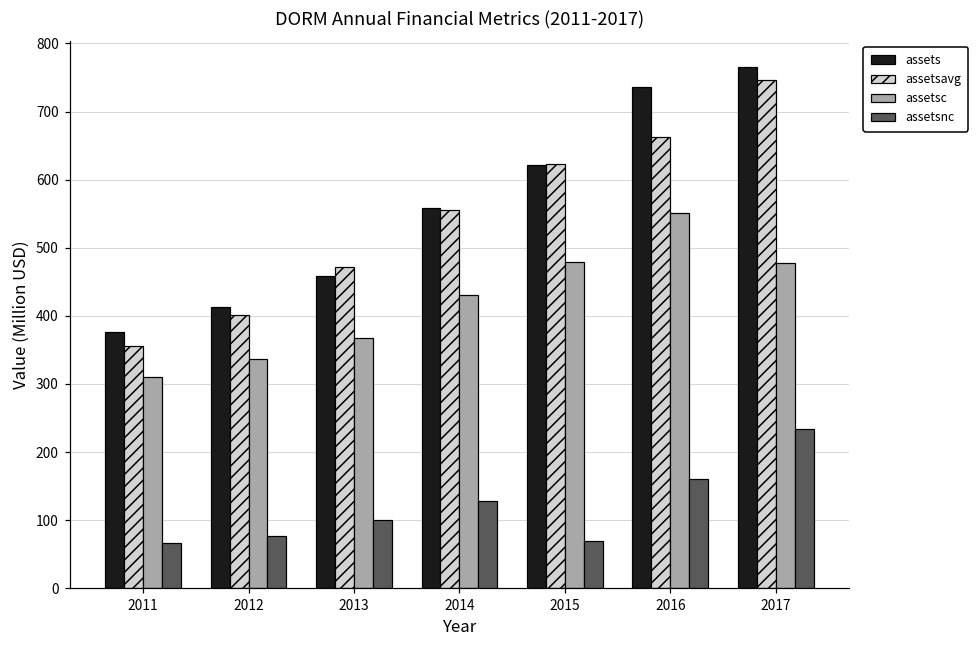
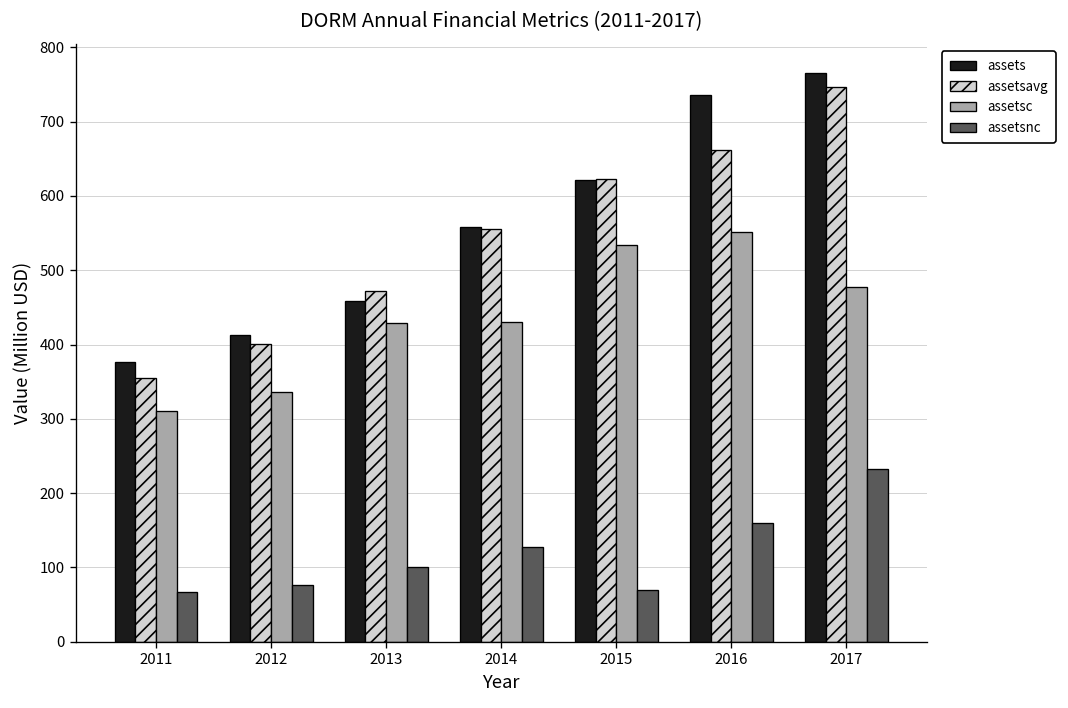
  {
    "assets": {
      "2011": 380,
      "2012": 410,
      "2013": 460,
      "2014": 560,
      "2015": 620,
      "2016": 740,
      "2017": 770
    },
    "assetsavg": {
      "2011": 360,
      "2012": 400,
      "2013": 470,
      "2014": 560,
      "2015": 620,
      "2016": 660,
      "2017": 750
    },
    "assetsc": {
      "2011": 310,
      "2012": 340,
-     "2013": 370,
+     "2013": 430,
      "2014": 430,
-     "2015": 480,
+     "2015": 530,
      "2016": 550,
      "2017": 480
    },
    "assetsnc": {
      "2011": 70,
      "2012": 80,
      "2013": 100,
      "2014": 130,
      "2015": 70,
      "2016": 160,
      "2017": 230
    }
  }
